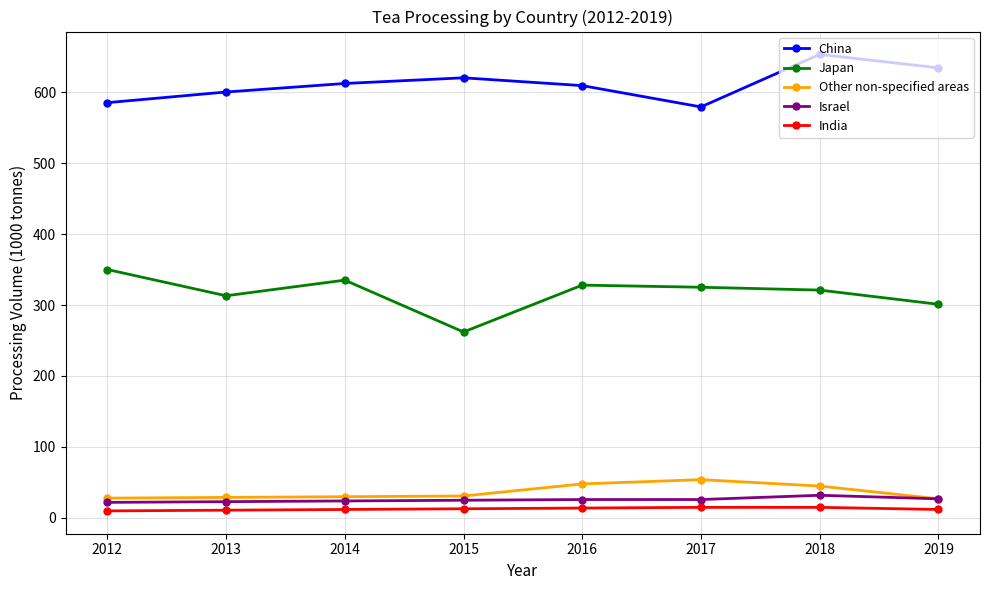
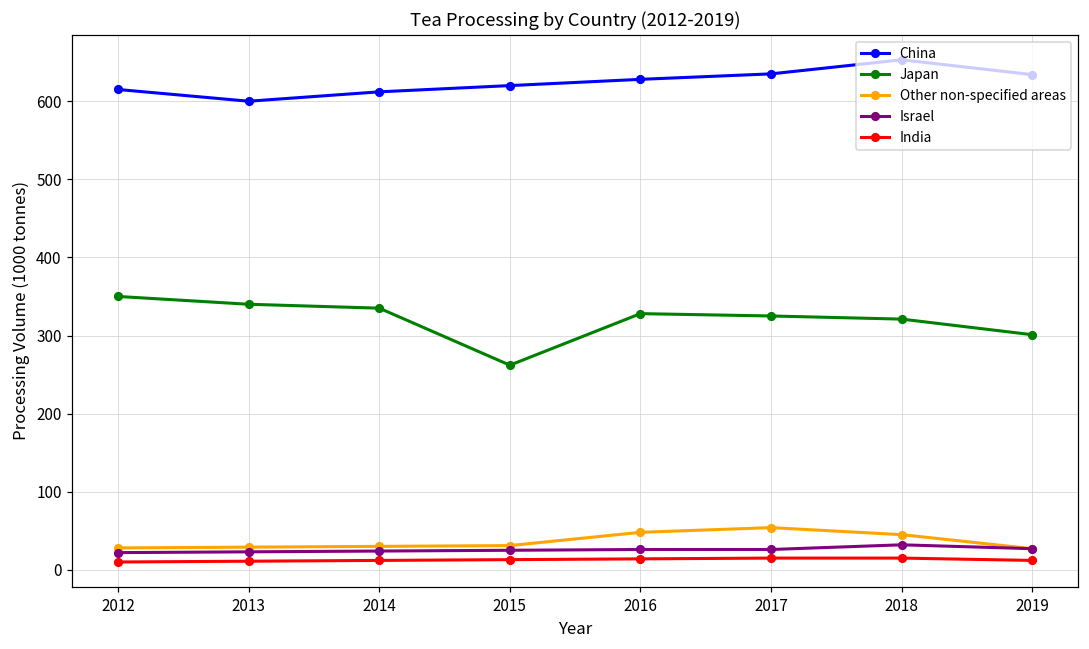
  {
    "China": {
-     "2012": 590,
+     "2012": 620,
      "2013": 600,
      "2014": 610,
      "2015": 620,
-     "2016": 610,
-     "2017": 580
+     "2016": 630,
+     "2017": 640
    },
    "Japan": {
      "2012": 350,
-     "2013": 310,
+     "2013": 340,
      "2014": 340,
      "2015": 260,
      "2016": 330,
      "2017": 330,
      "2018": 320,
      "2019": 300
    },
    "Other non-specified areas": {
      "2012": 30,
      "2013": 30,
      "2014": 30,
      "2015": 30,
      "2016": 50,
      "2017": 50,
      "2018": 50
    },
    "Israel": {
      "2012": 20,
      "2013": 20,
      "2014": 20,
      "2015": 30,
      "2016": 30,
      "2017": 30,
      "2018": 30
    },
    "India": {
      "2012": 10,
      "2013": 10,
      "2014": 10,
      "2015": 10,
      "2016": 10,
      "2017": 20,
      "2018": 20,
      "2019": 10
    }
  }
